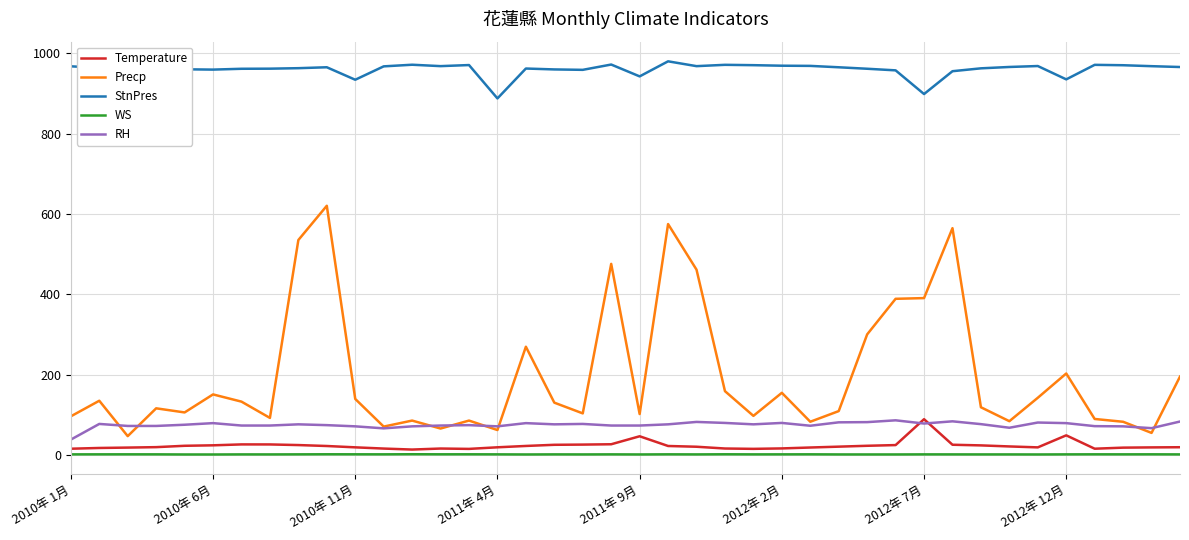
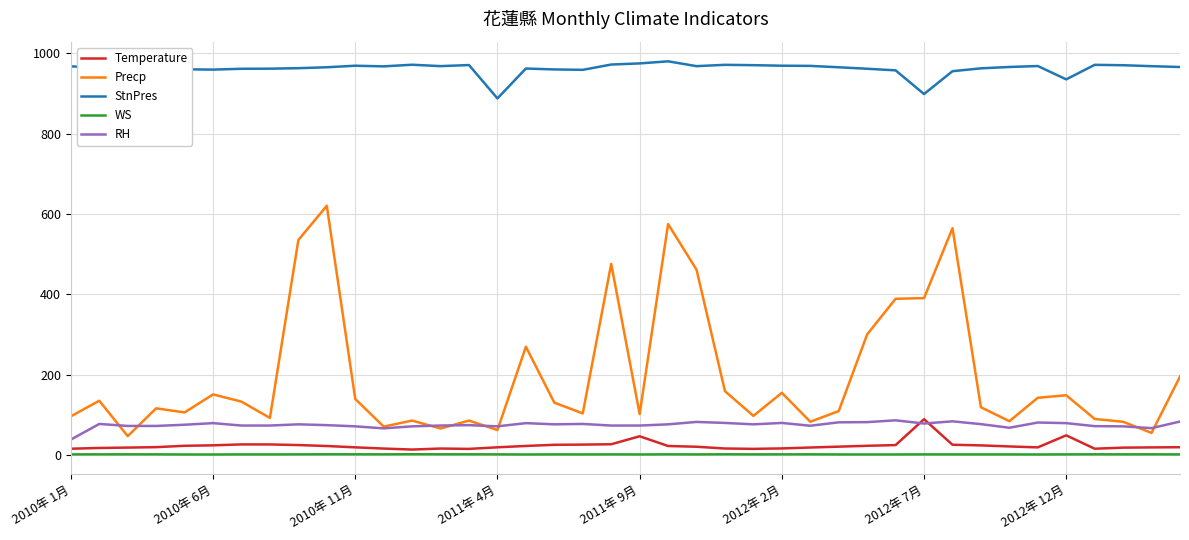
  {
    "Temperature": {
      "2010年 1月": 20,
      "2010年 6月": 20,
      "2010年 11月": 20,
      "2011年 4月": 20,
      "2011年 9月": 50,
      "2012年 2月": 20,
      "2012年 7月": 90,
      "2012年 12月": 50
    },
    "Precp": {
      "2010年 1月": 100,
      "2010年 6月": 150,
      "2010年 11月": 140,
      "2011年 4月": 60,
      "2011年 9月": 100,
      "2012年 2月": 150,
      "2012年 7月": 390,
-     "2012年 12月": 200
+     "2012年 12月": 150
    },
    "StnPres": {
      "2010年 1月": 970,
      "2010年 6月": 960,
-     "2010年 11月": 930,
+     "2010年 11月": 970,
      "2011年 4月": 890,
-     "2011年 9月": 940,
+     "2011年 9月": 970,
      "2012年 2月": 970,
      "2012年 7月": 900,
      "2012年 12月": 930
    },
    "WS": {
      "2010年 1月": 0,
      "2010年 6月": 0,
      "2010年 11月": 0,
      "2011年 4月": 0,
      "2011年 9月": 0,
      "2012年 2月": 0,
      "2012年 7月": 0,
      "2012年 12月": 0
    },
    "RH": {
      "2010年 1月": 40,
      "2010年 6月": 80,
      "2010年 11月": 70,
      "2011年 4月": 70,
      "2011年 9月": 70,
      "2012年 2月": 80,
      "2012年 7月": 80,
      "2012年 12月": 80
    }
  }
